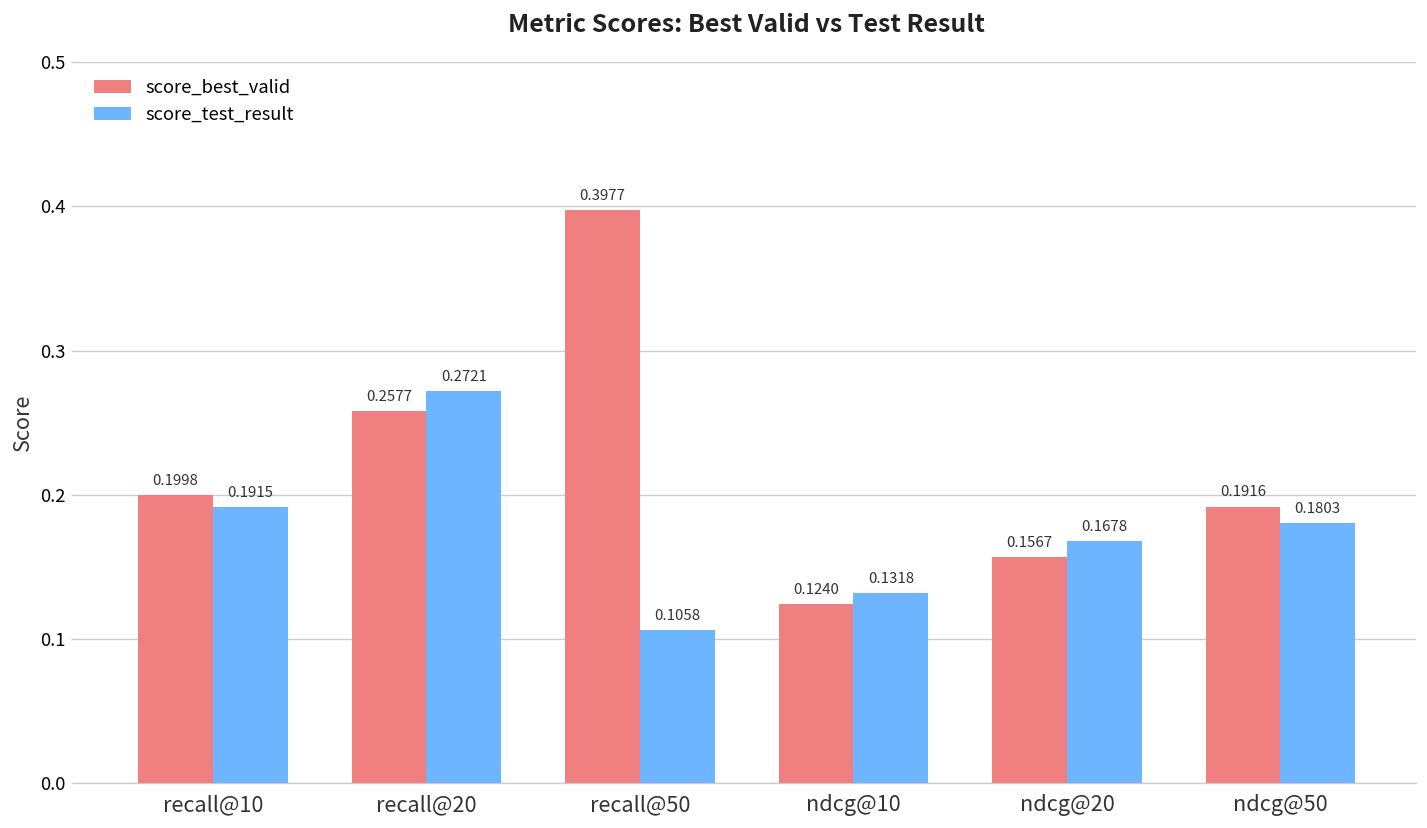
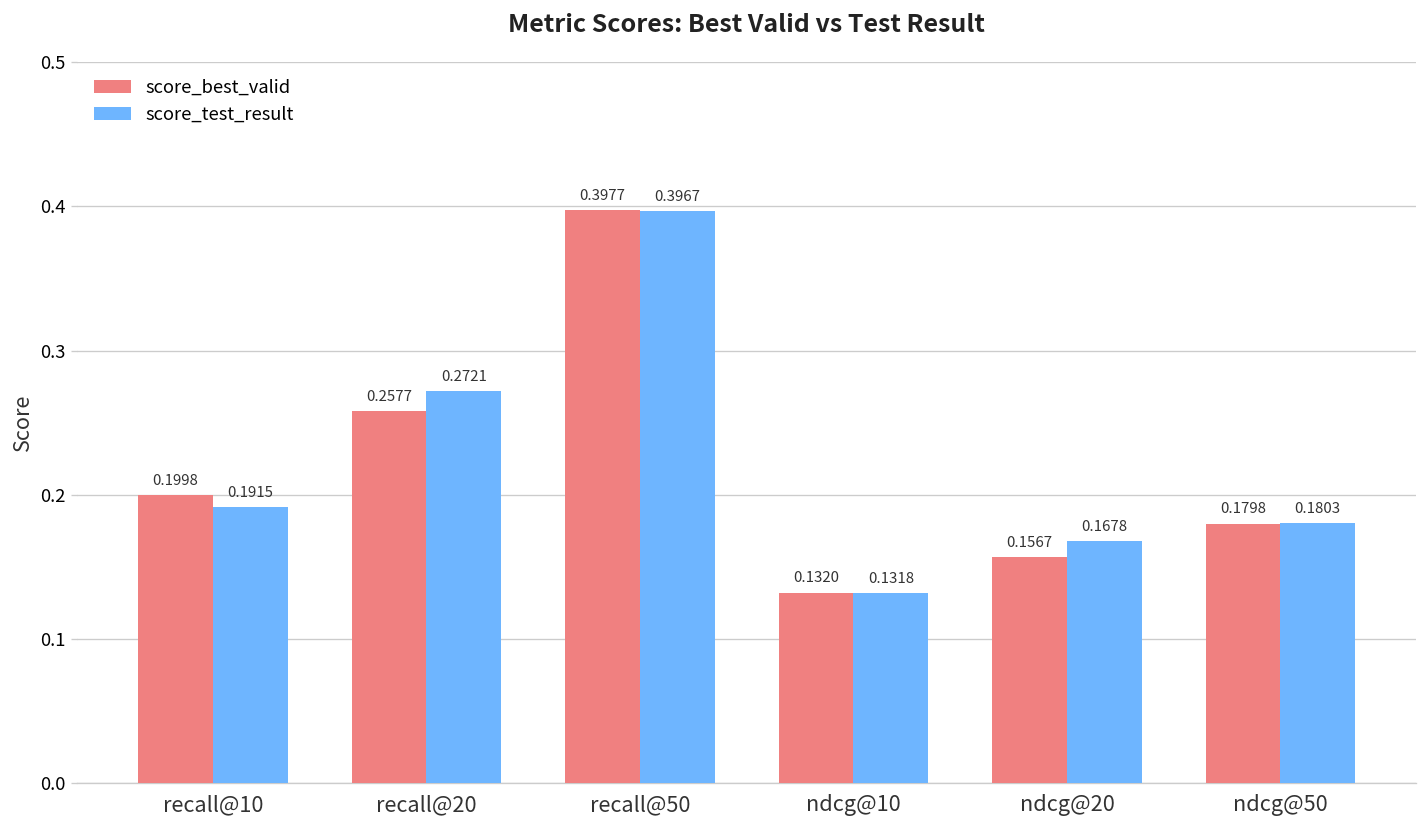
  {
    "score_best_valid": {
      "recall@10": 0.1998,
      "recall@20": 0.2577,
      "recall@50": 0.3977,
-     "ndcg@10": 0.1240,
+     "ndcg@10": 0.1320,
      "ndcg@20": 0.1567,
-     "ndcg@50": 0.1916
+     "ndcg@50": 0.1798
    },
    "score_test_result": {
      "recall@10": 0.1915,
      "recall@20": 0.2721,
-     "recall@50": 0.1058,
+     "recall@50": 0.3967,
      "ndcg@10": 0.1318,
      "ndcg@20": 0.1678,
      "ndcg@50": 0.1803
    }
  }
